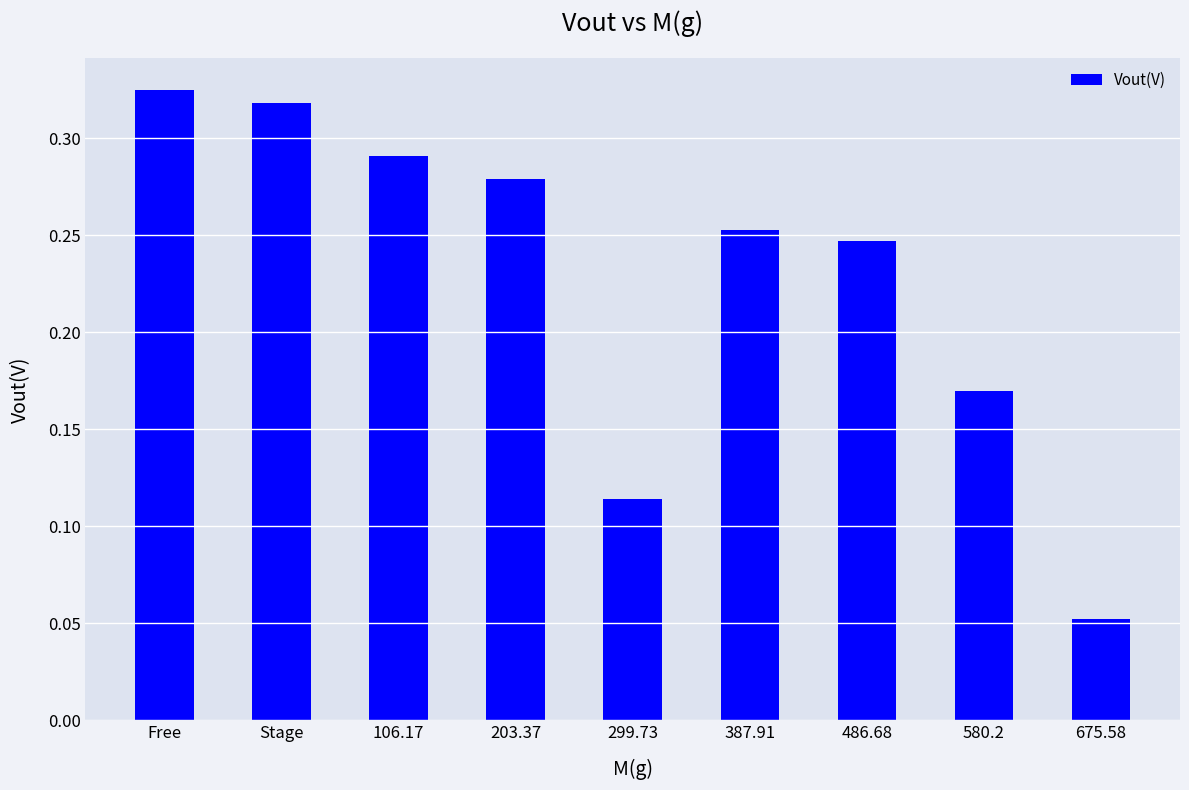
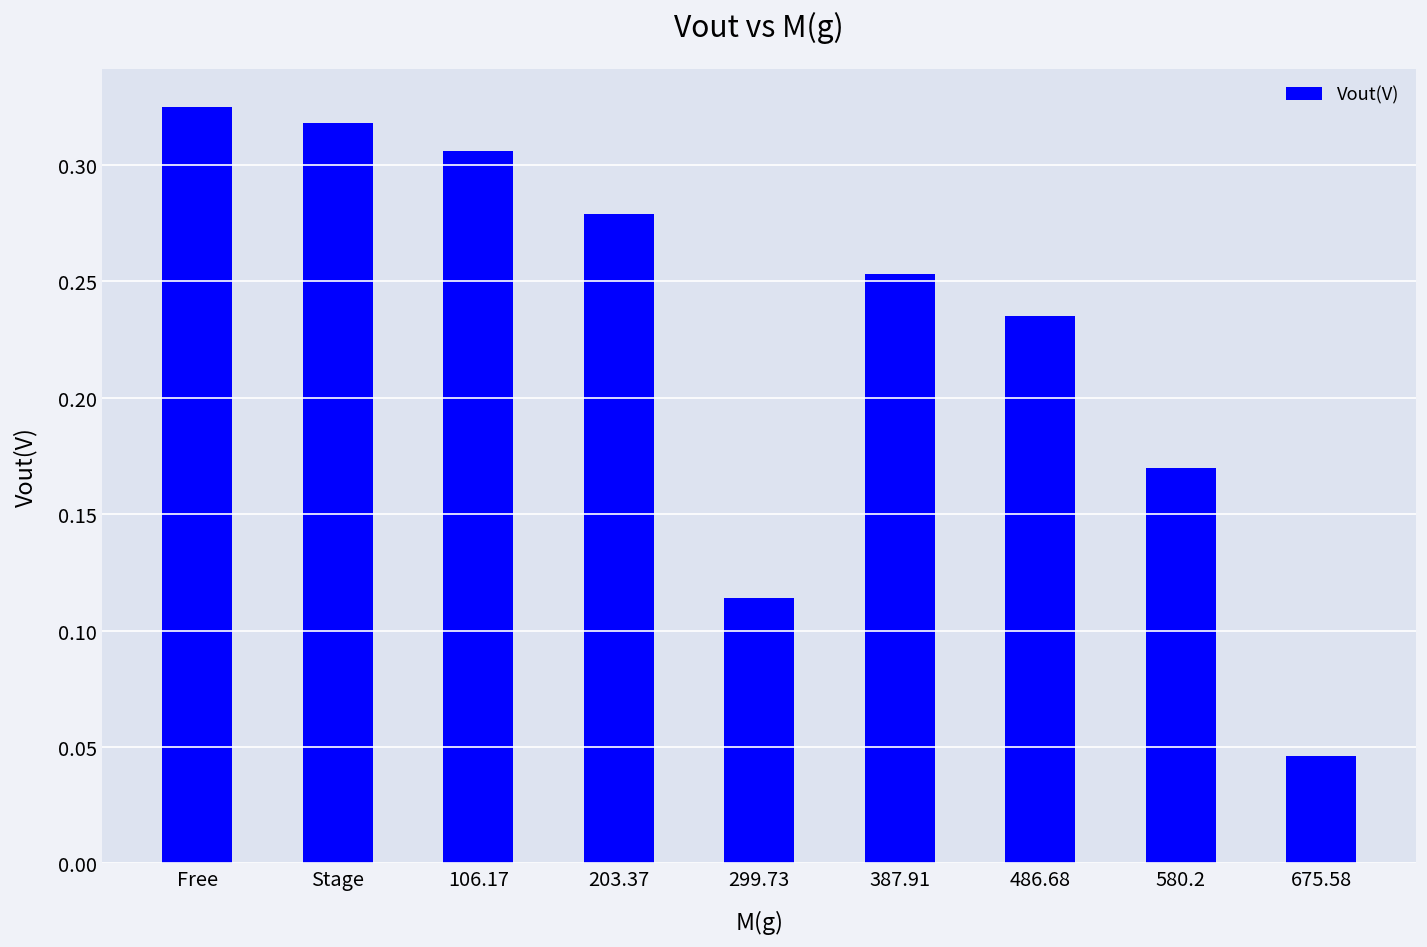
  {
    "Free": 0.325,
    "Stage": 0.318,
-   "106.17": 0.291,
+   "106.17": 0.306,
    "203.37": 0.279,
    "299.73": 0.114,
    "387.91": 0.253,
-   "486.68": 0.247,
+   "486.68": 0.235,
    "580.2": 0.170,
-   "675.58": 0.052
+   "675.58": 0.046
  }
